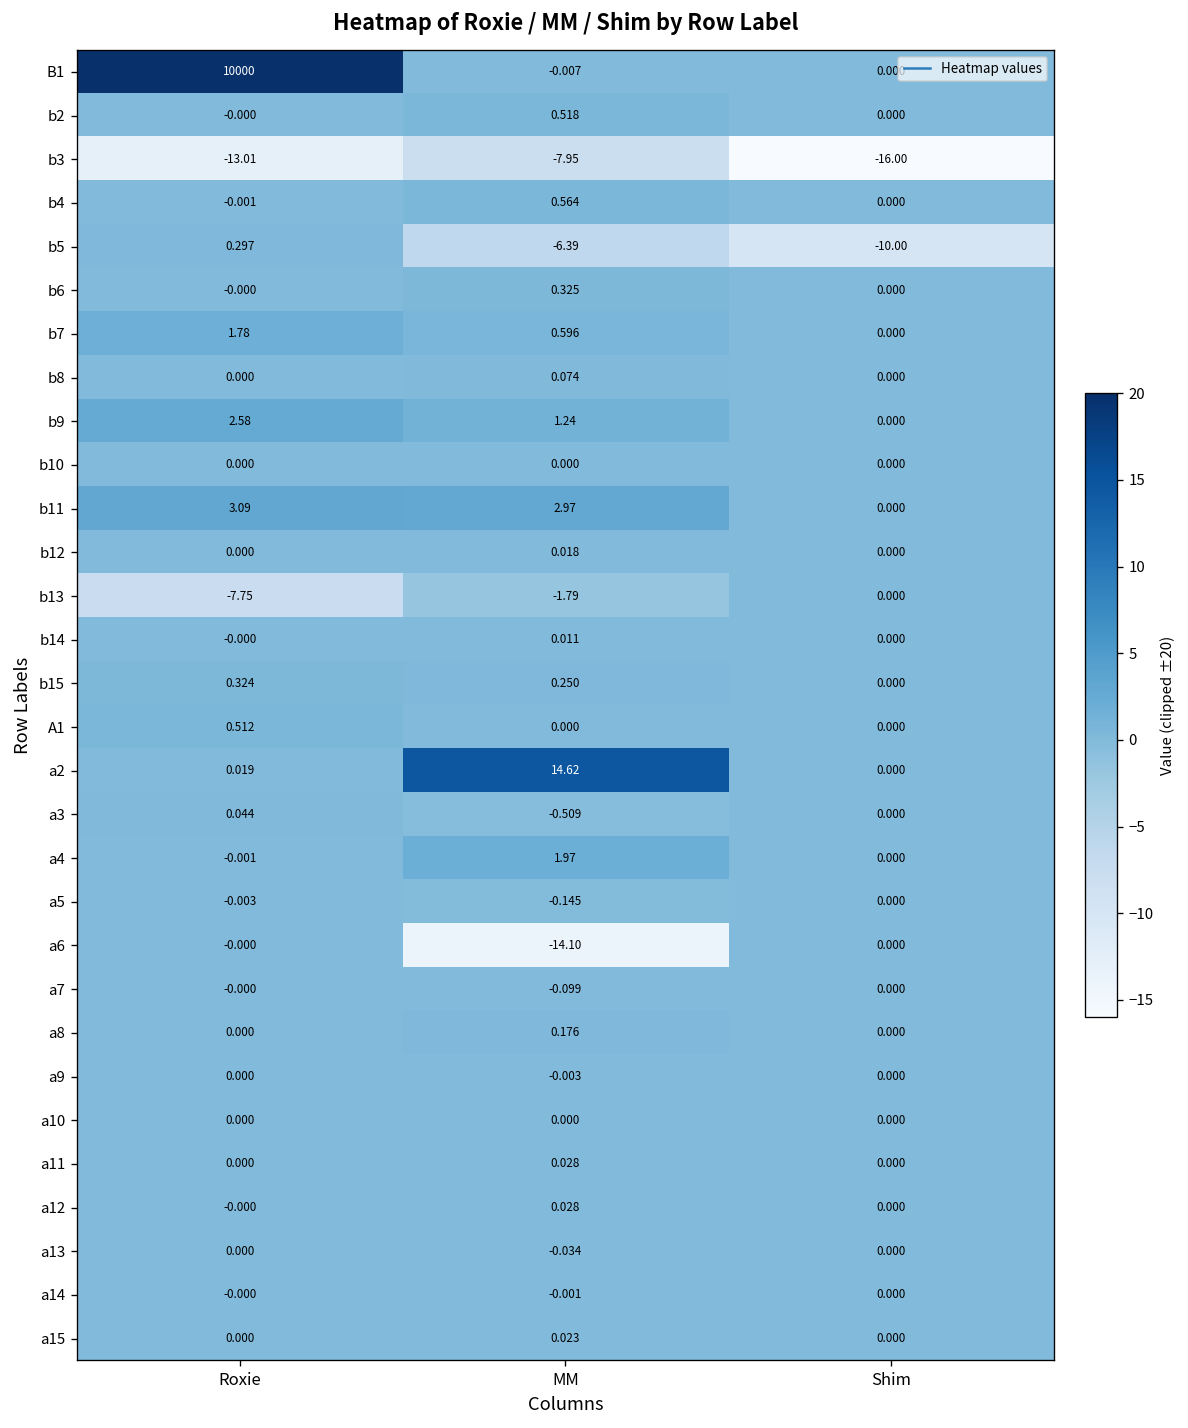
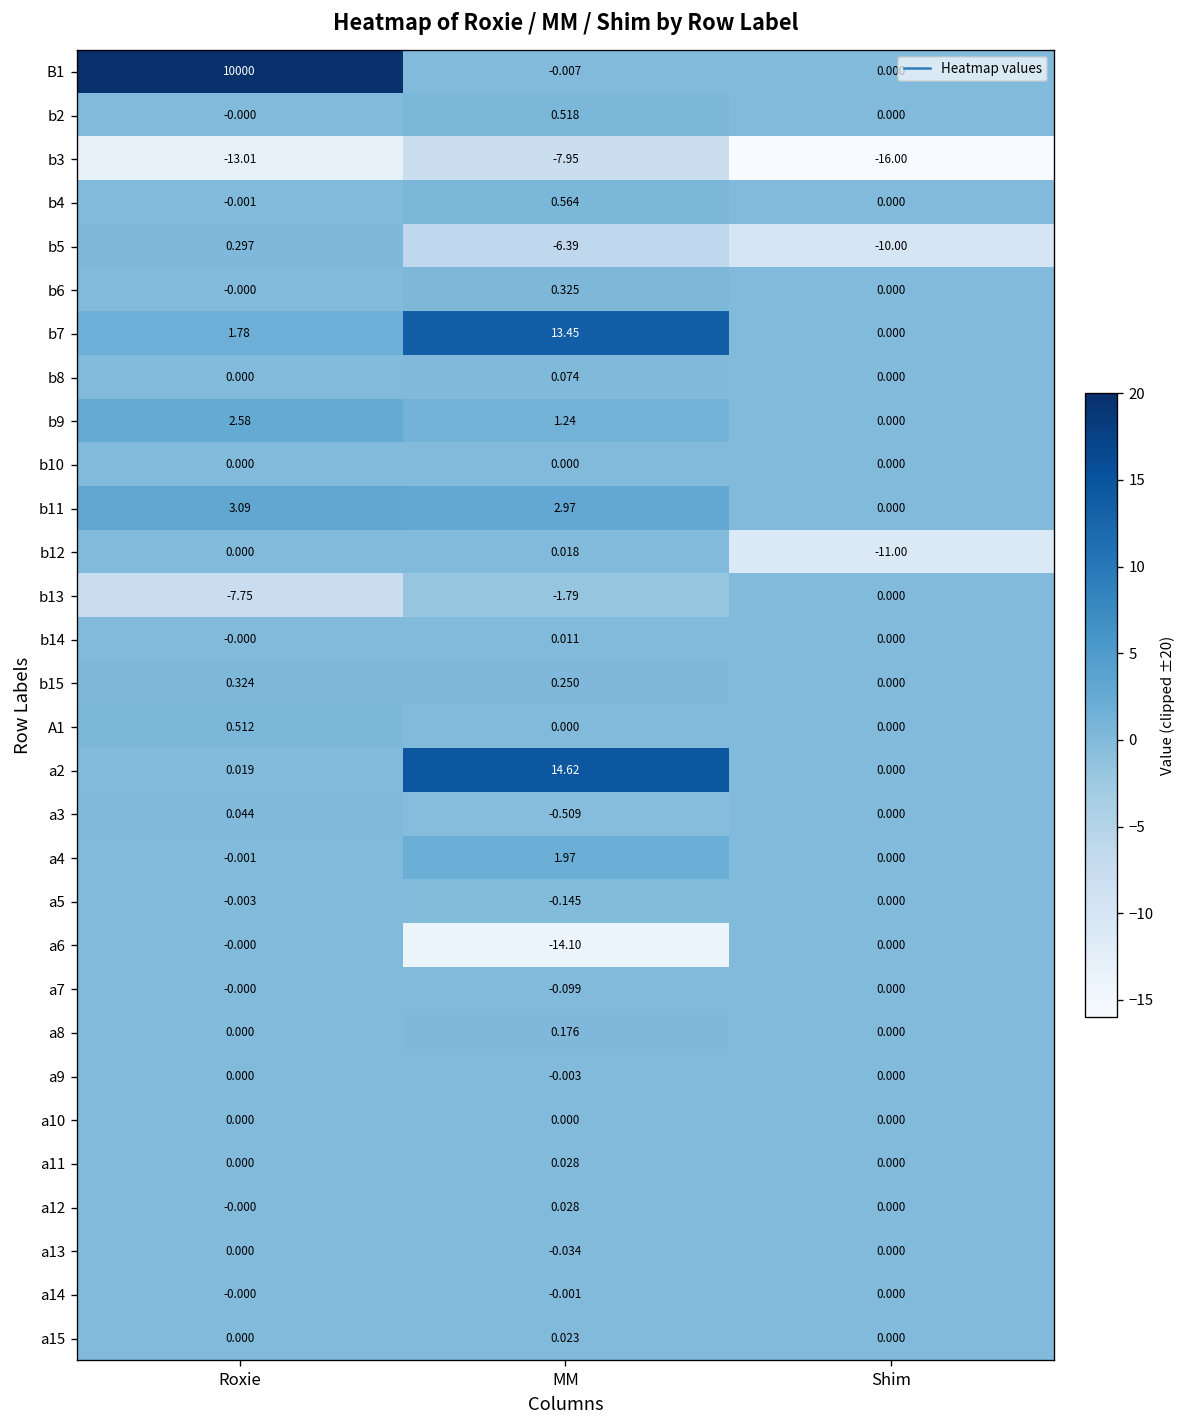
  {
    "B1": {
      "Roxie": 10000,
      "MM": -0.007
    },
    "b2": {
      "Roxie": -0.000,
      "MM": 0.518,
      "Shim": 0.000
    },
    "b3": {
      "Roxie": -13.01,
      "MM": -7.95,
      "Shim": -16.00
    },
    "b4": {
      "Roxie": -0.001,
      "MM": 0.564,
      "Shim": 0.000
    },
    "b5": {
      "Roxie": 0.297,
      "MM": -6.39,
      "Shim": -10.00
    },
    "b6": {
      "Roxie": -0.000,
      "MM": 0.325,
      "Shim": 0.000
    },
    "b7": {
      "Roxie": 1.78,
-     "MM": 0.596,
+     "MM": 13.45,
      "Shim": 0.000
    },
    "b8": {
      "Roxie": 0.000,
      "MM": 0.074,
      "Shim": 0.000
    },
    "b9": {
      "Roxie": 2.58,
      "MM": 1.24,
      "Shim": 0.000
    },
    "b10": {
      "Roxie": 0.000,
      "MM": 0.000,
      "Shim": 0.000
    },
    "b11": {
      "Roxie": 3.09,
      "MM": 2.97,
      "Shim": 0.000
    },
    "b12": {
      "Roxie": 0.000,
      "MM": 0.018,
-     "Shim": 0.000
+     "Shim": -11.00
    },
    "b13": {
      "Roxie": -7.75,
      "MM": -1.79,
      "Shim": 0.000
    },
    "b14": {
      "Roxie": -0.000,
      "MM": 0.011,
      "Shim": 0.000
    },
    "b15": {
      "Roxie": 0.324,
      "MM": 0.250,
      "Shim": 0.000
    },
    "A1": {
      "Roxie": 0.512,
      "MM": 0.000,
      "Shim": 0.000
    },
    "a2": {
      "Roxie": 0.019,
      "MM": 14.62,
      "Shim": 0.000
    },
    "a3": {
      "Roxie": 0.044,
      "MM": -0.509,
      "Shim": 0.000
    },
    "a4": {
      "Roxie": -0.001,
      "MM": 1.97,
      "Shim": 0.000
    },
    "a5": {
      "Roxie": -0.003,
      "MM": -0.145,
      "Shim": 0.000
    },
    "a6": {
      "Roxie": -0.000,
      "MM": -14.10,
      "Shim": 0.000
    },
    "a7": {
      "Roxie": -0.000,
      "MM": -0.099,
      "Shim": 0.000
    },
    "a8": {
      "Roxie": 0.000,
      "MM": 0.176,
      "Shim": 0.000
    },
    "a9": {
      "Roxie": 0.000,
      "MM": -0.003,
      "Shim": 0.000
    },
    "a10": {
      "Roxie": 0.000,
      "MM": 0.000,
      "Shim": 0.000
    },
    "a11": {
      "Roxie": 0.000,
      "MM": 0.028,
      "Shim": 0.000
    },
    "a12": {
      "Roxie": -0.000,
      "MM": 0.028,
      "Shim": 0.000
    },
    "a13": {
      "Roxie": 0.000,
      "MM": -0.034,
      "Shim": 0.000
    },
    "a14": {
      "Roxie": -0.000,
      "MM": -0.001,
      "Shim": 0.000
    },
    "a15": {
      "Roxie": 0.000,
      "MM": 0.023,
      "Shim": 0.000
    }
  }
